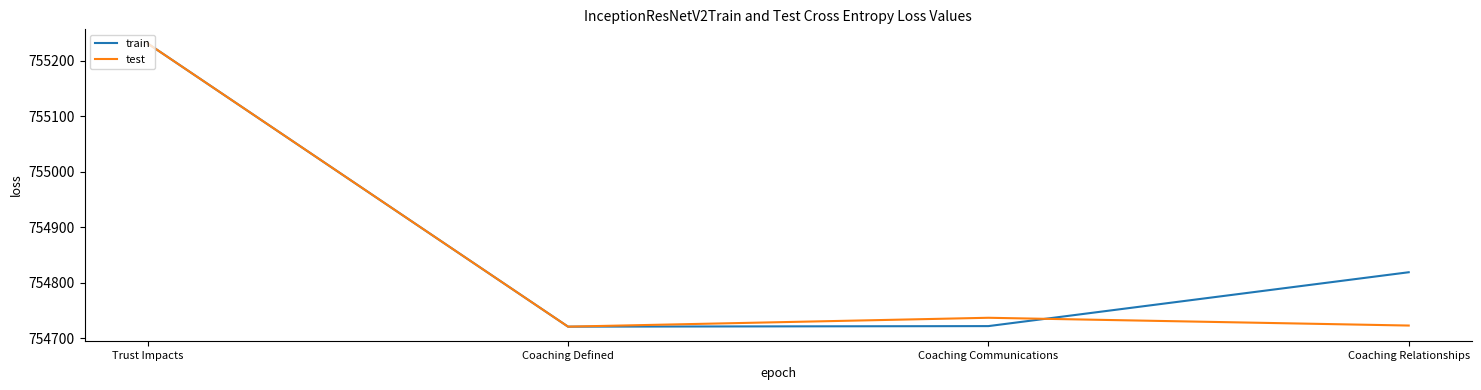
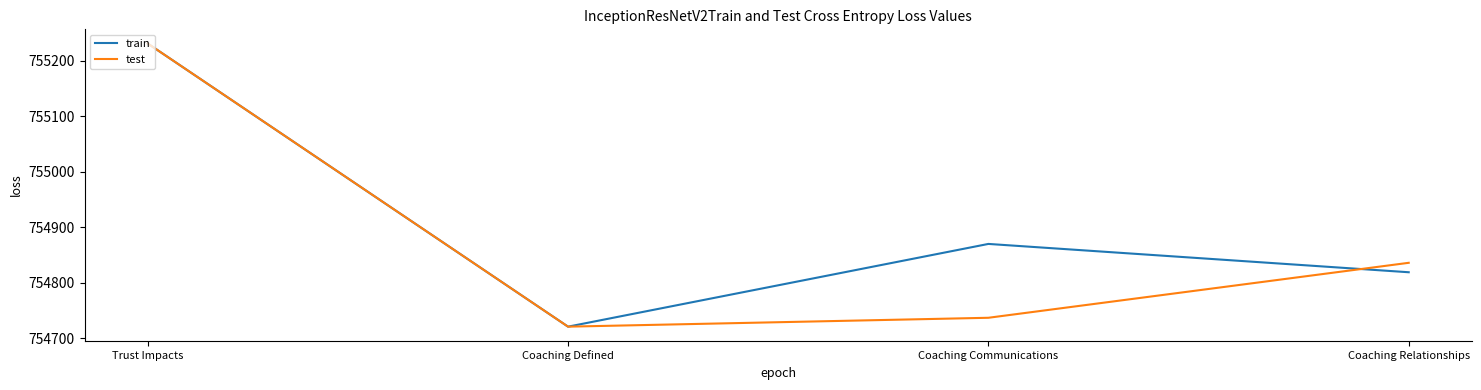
  {
    "train": {
-     "Coaching Communications": 754720,
+     "Coaching Communications": 754870,
      "Coaching Relationships": 754820
    },
    "test": {
      "Coaching Communications": 754740,
-     "Coaching Relationships": 754720
+     "Coaching Relationships": 754840
    }
  }
